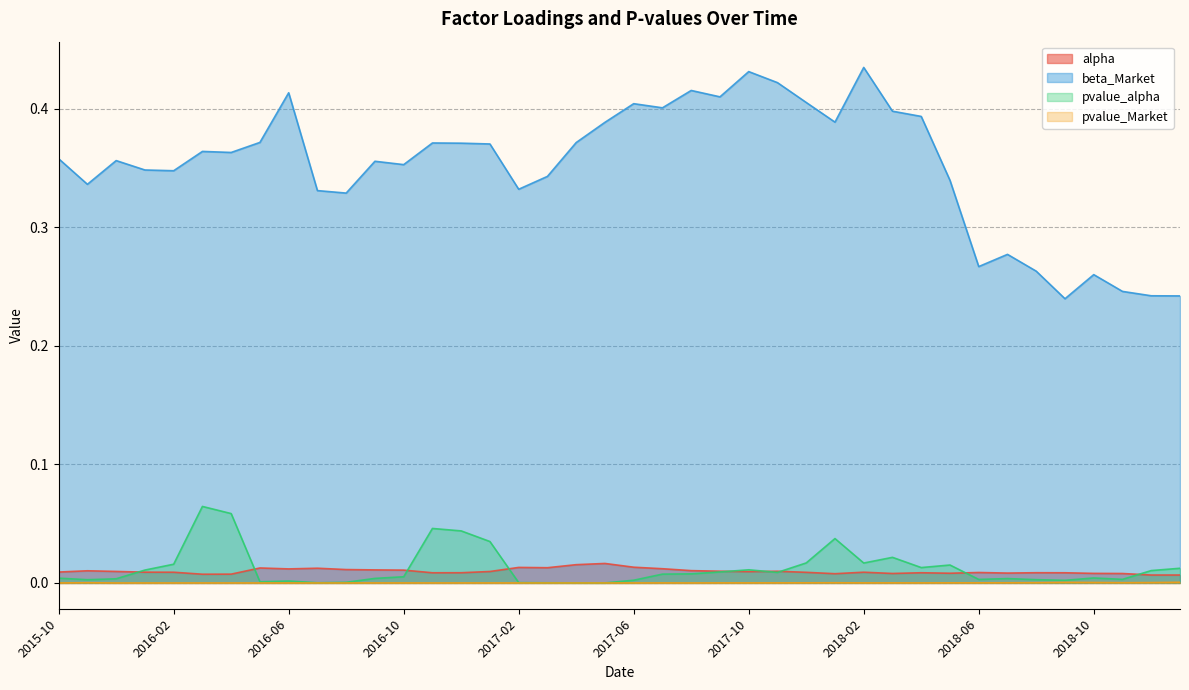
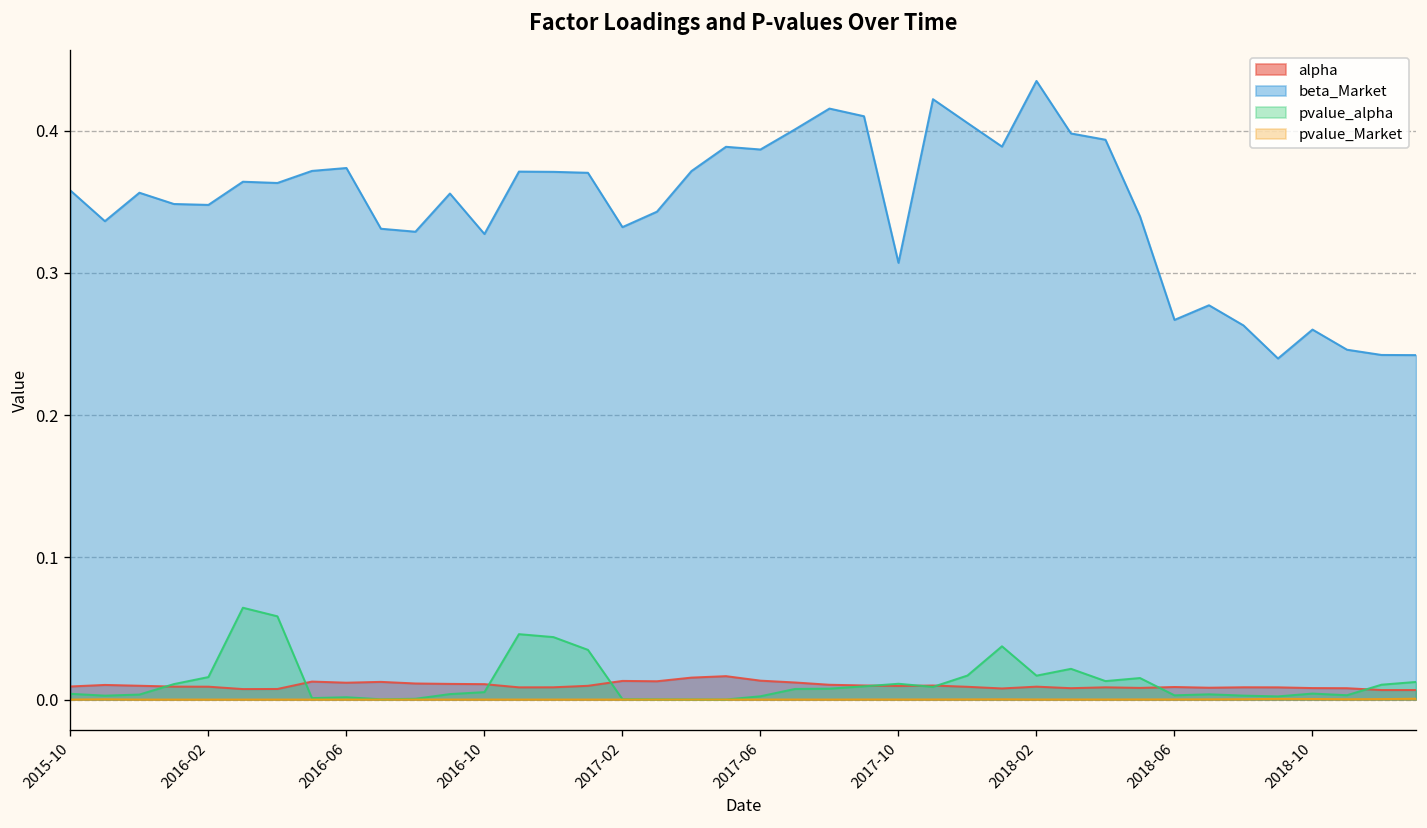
  {
    "alpha": {
      "2015-10": 0.009,
      "2016-02": 0.009,
      "2016-06": 0.012,
      "2016-10": 0.011,
      "2017-02": 0.013,
      "2017-06": 0.013,
      "2018-02": 0.009,
      "2018-06": 0.009,
      "2018-10": 0.008
    },
    "beta_Market": {
      "2015-10": 0.358,
      "2016-02": 0.348,
-     "2016-06": 0.414,
-     "2016-10": 0.353,
+     "2016-06": 0.374,
+     "2016-10": 0.327,
      "2017-02": 0.332,
-     "2017-06": 0.404,
-     "2017-10": 0.432,
+     "2017-06": 0.387,
+     "2017-10": 0.307,
      "2018-02": 0.435,
      "2018-06": 0.267,
      "2018-10": 0.260
    },
    "pvalue_alpha": {
      "2015-10": 0.004,
      "2016-02": 0.016,
      "2016-10": 0.005,
      "2017-06": 0.002,
      "2018-02": 0.017,
      "2018-06": 0.003,
      "2018-10": 0.004
    },
    "pvalue_Market": {
      "2015-10": 0.000,
      "2016-02": 0.000,
      "2016-10": 0.000,
      "2017-06": 0.000,
      "2017-10": 0.000,
      "2018-02": 0.000,
      "2018-06": 0.000,
      "2018-10": 0.000
    }
  }
